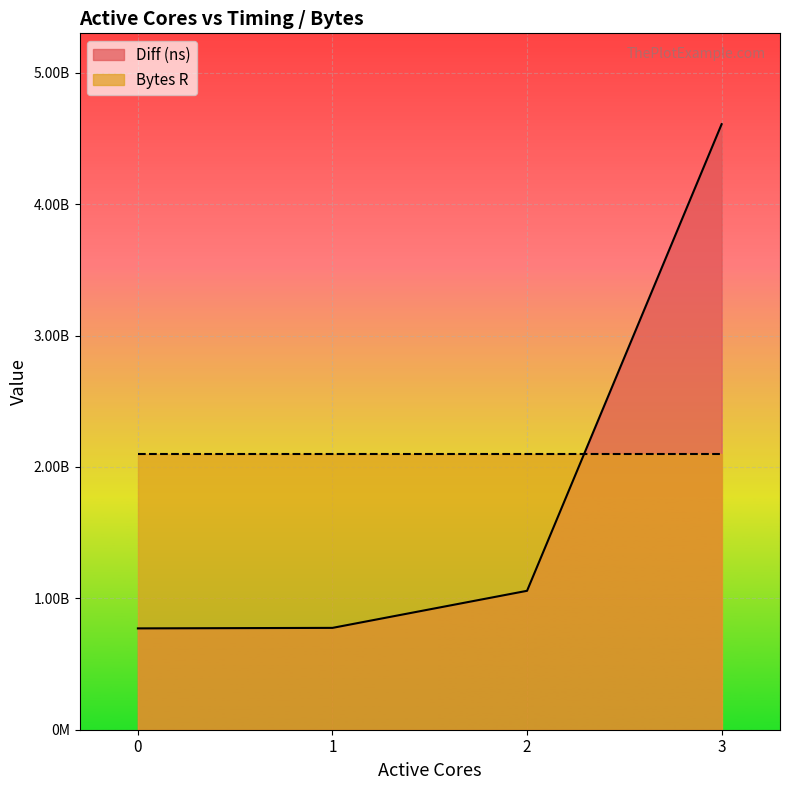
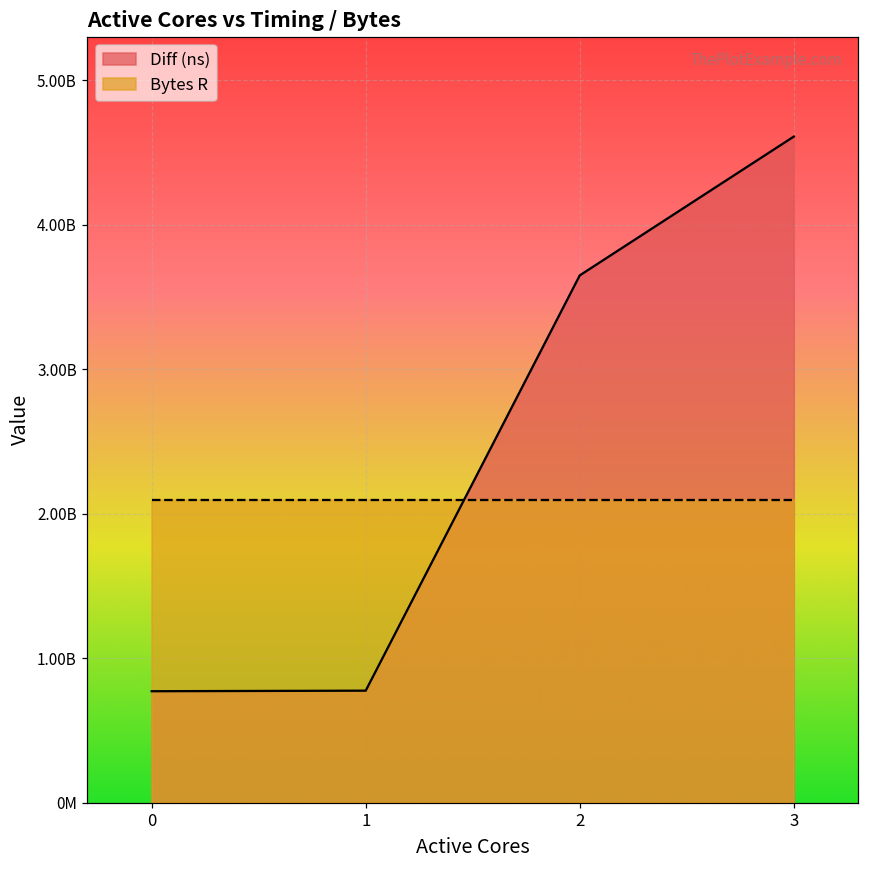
  {
    "Diff (ns)": {
      "0": 770000000,
      "1": 780000000,
-     "2": 1060000000,
+     "2": 3650000000,
      "3": 4610000000
    },
    "Bytes R": {
      "0": 2100000000,
      "1": 2100000000,
      "2": 2100000000,
      "3": 2100000000
    }
  }
